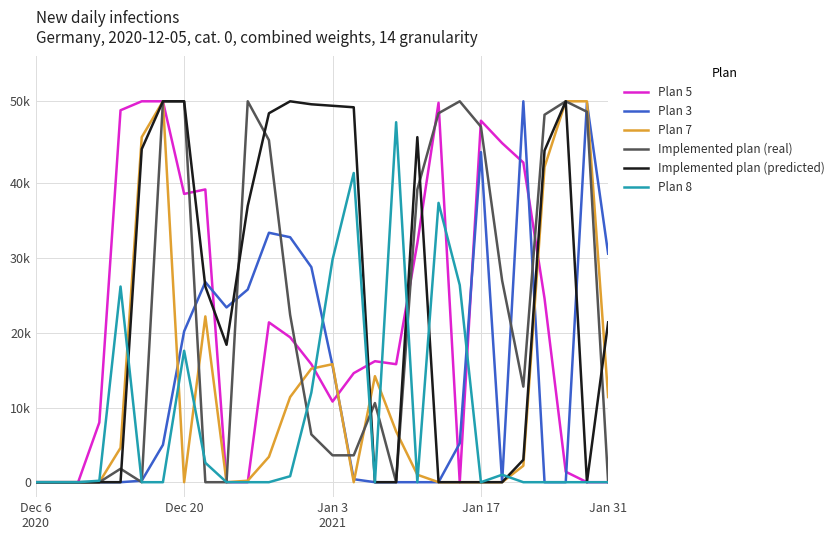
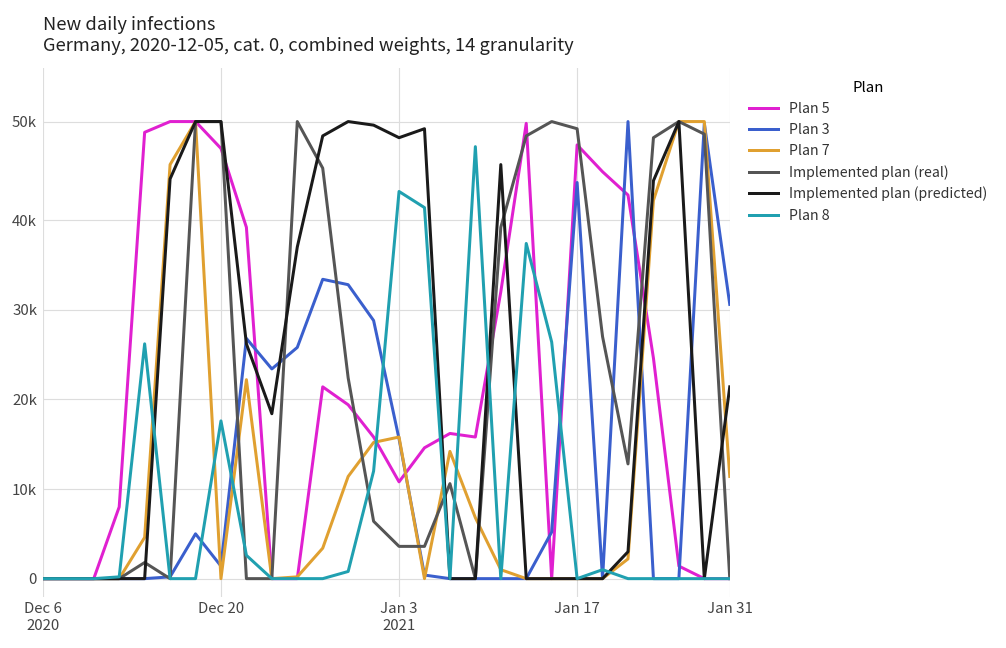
  {
    "Plan 5": {
-     "Dec 20": 38000,
+     "Dec 20": 47000,
      "Jan 3 2021": 11000,
      "Jan 17": 47000
    },
    "Plan 3": {
-     "Dec 20": 20000,
+     "Dec 20": 1000,
      "Jan 17": 43000,
      "Jan 31": 30000
    },
    "Plan 7": {
      "Dec 20": 0,
      "Jan 31": 11000
    },
    "Implemented plan (real)": {
      "Jan 3 2021": 4000,
-     "Jan 17": 47000
+     "Jan 17": 49000
    },
    "Implemented plan (predicted)": {
-     "Jan 3 2021": 49000,
+     "Jan 3 2021": 48000,
      "Jan 31": 21000
    },
    "Plan 8": {
      "Dec 20": 17000,
-     "Jan 3 2021": 29000
+     "Jan 3 2021": 42000
    }
  }
